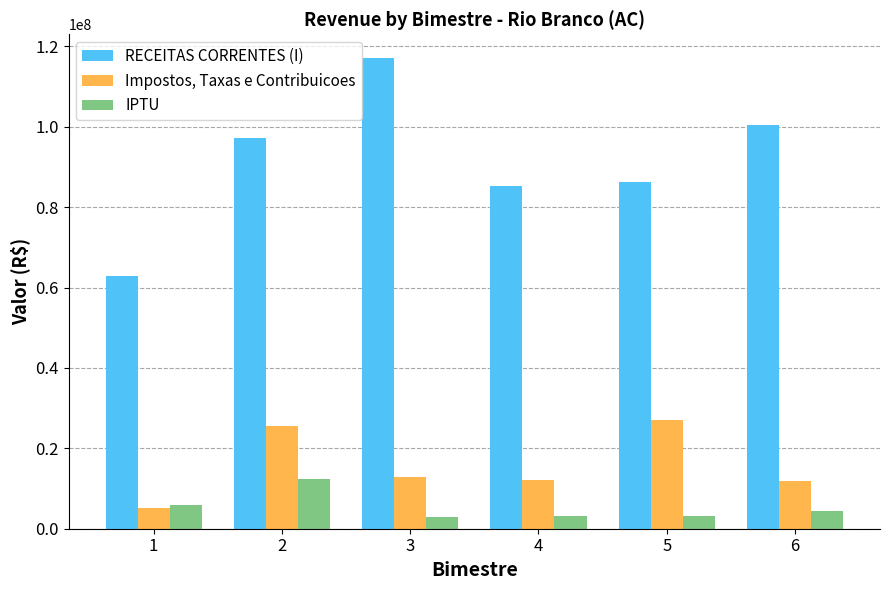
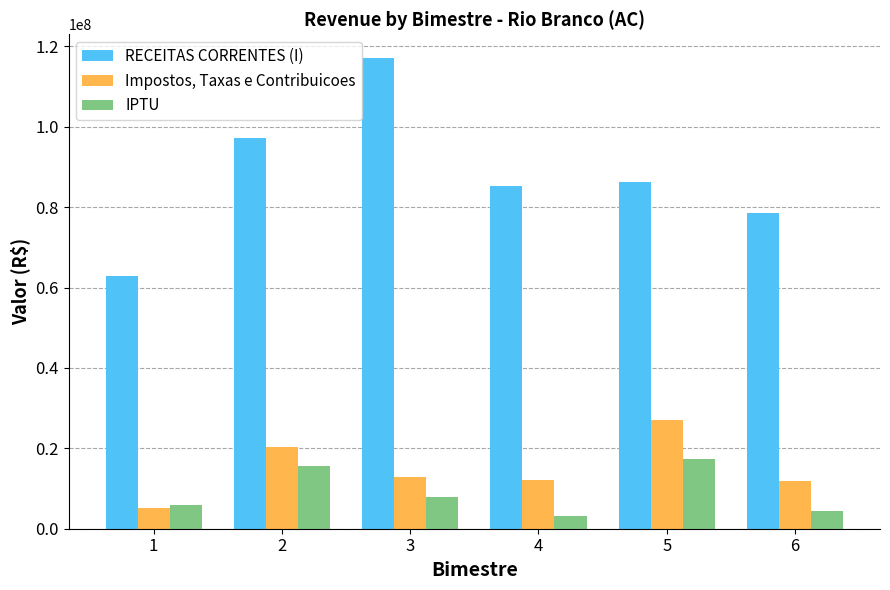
  {
    "RECEITAS CORRENTES (I)": {
      "1": 63000000,
      "2": 97000000,
      "3": 117000000,
      "4": 85000000,
      "5": 86000000,
-     "6": 100000000
+     "6": 79000000
    },
    "Impostos, Taxas e Contribuicoes": {
      "1": 5000000,
-     "2": 26000000,
+     "2": 20000000,
      "3": 13000000,
      "4": 12000000,
      "5": 27000000,
      "6": 12000000
    },
    "IPTU": {
      "1": 6000000,
-     "2": 12000000,
-     "3": 3000000,
+     "2": 16000000,
+     "3": 8000000,
      "4": 3000000,
-     "5": 3000000,
+     "5": 17000000,
      "6": 4000000
    }
  }
